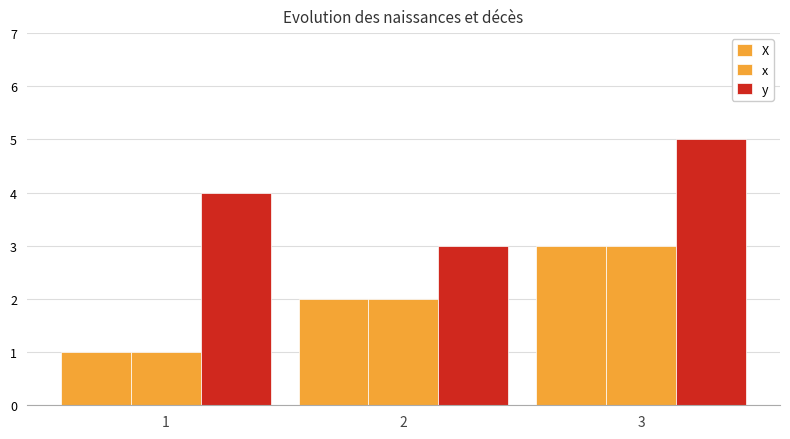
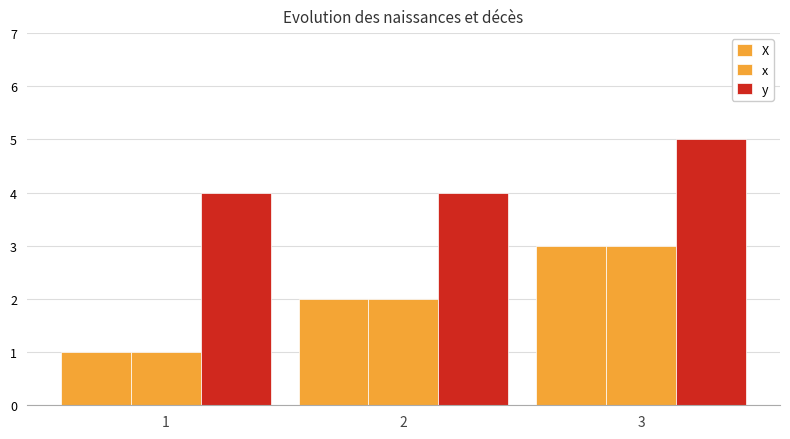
  {
    "y": {
      "1": 4,
-     "2": 3,
+     "2": 4,
      "3": 5
    }
  }
